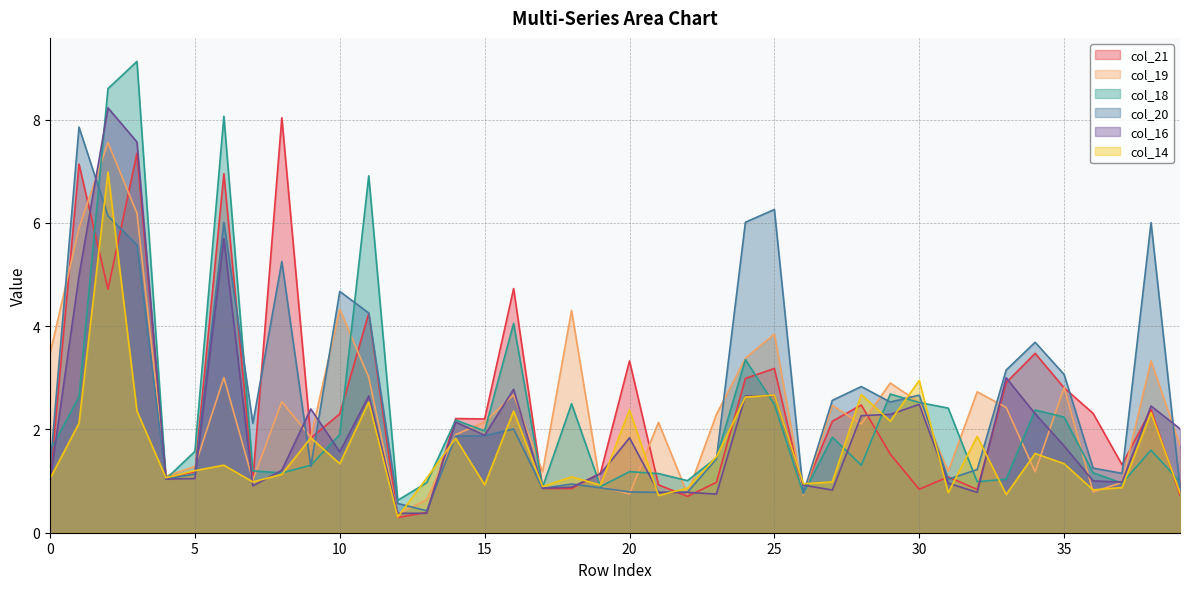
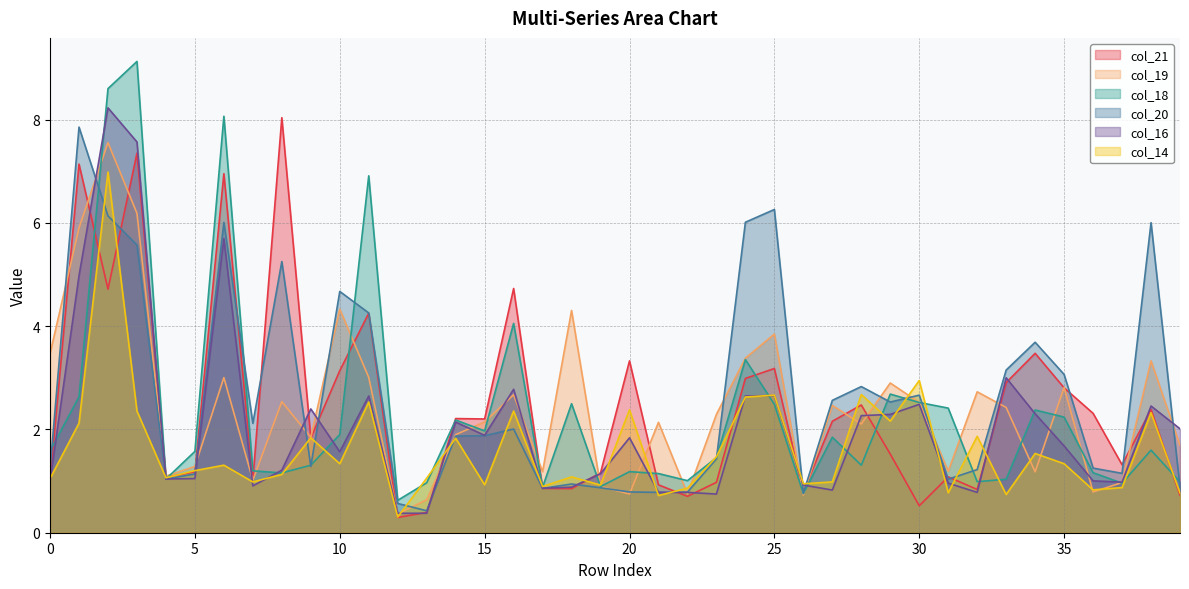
  {
    "col_21": {
-     "10": 2.3,
+     "10": 3.1,
      "15": 2.2,
      "20": 3.3,
      "25": 3.2,
-     "30": 0.8
+     "30": 0.5
    }
  }
